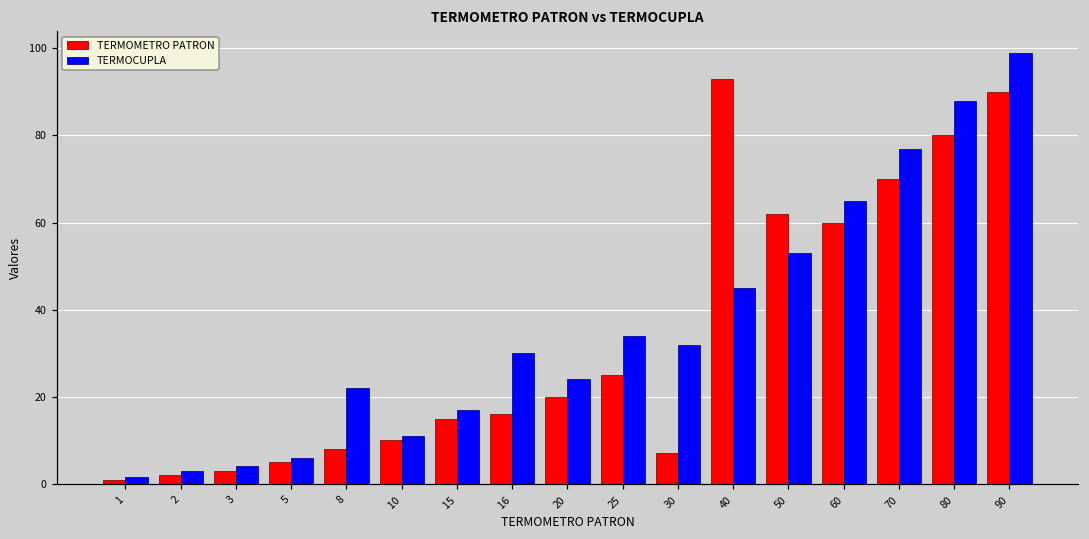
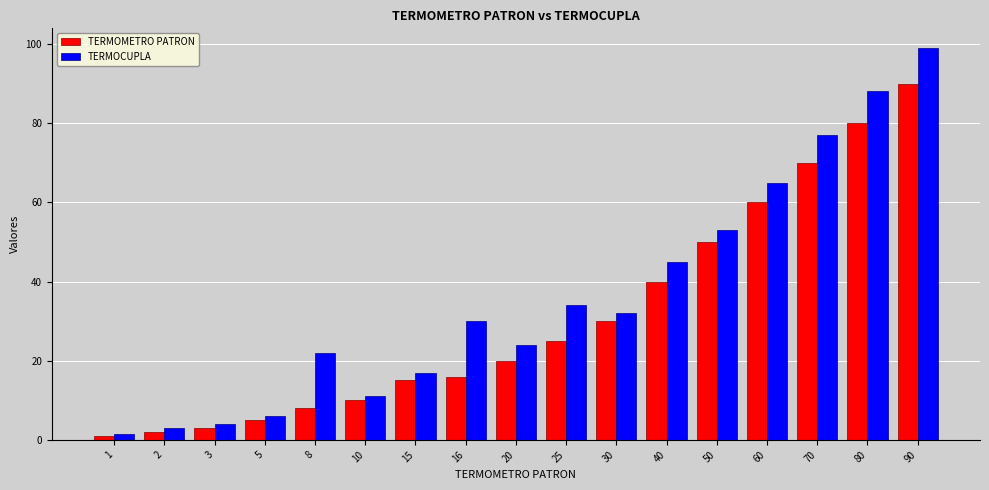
  {
    "TERMOMETRO PATRON": {
      "1": 1,
      "2": 2,
      "3": 3,
      "5": 5,
      "8": 8,
      "10": 10,
      "15": 15,
      "16": 16,
      "20": 20,
      "25": 25,
-     "30": 7,
-     "40": 93,
-     "50": 62,
+     "30": 30,
+     "40": 40,
+     "50": 50,
      "60": 60,
      "70": 70,
      "80": 80,
      "90": 90
    },
    "TERMOCUPLA": {
      "1": 2,
      "2": 3,
      "3": 4,
      "5": 6,
      "8": 22,
      "10": 11,
      "15": 17,
      "16": 30,
      "20": 24,
      "25": 34,
      "30": 32,
      "40": 45,
      "50": 53,
      "60": 65,
      "70": 77,
      "80": 88,
      "90": 99
    }
  }
